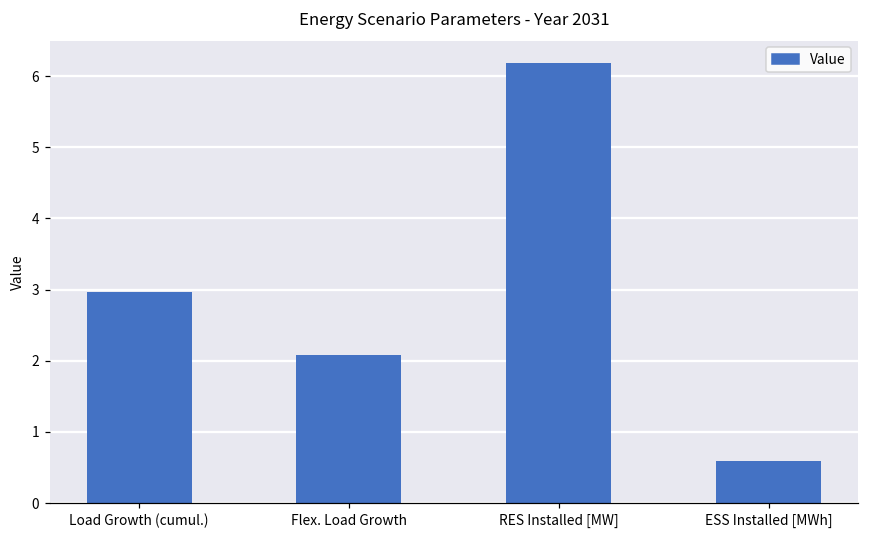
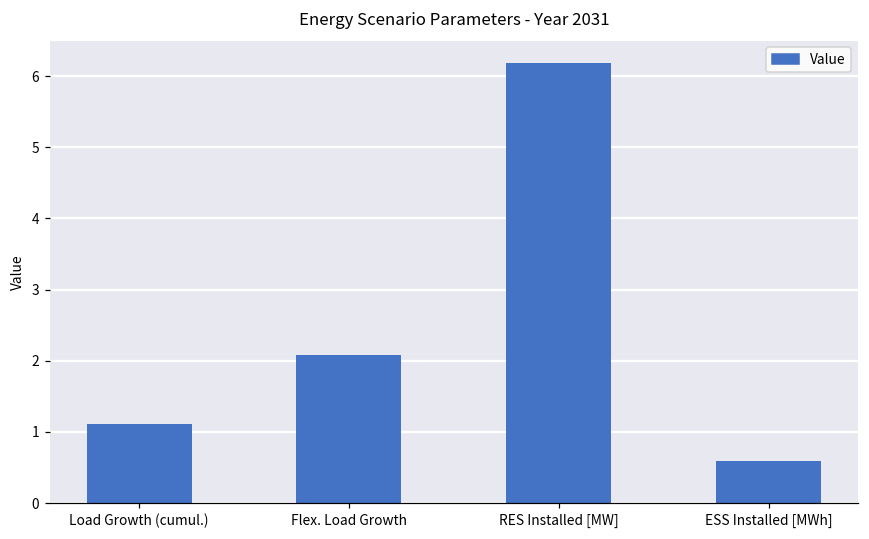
  {
-   "Load Growth (cumul.)": 3.0,
+   "Load Growth (cumul.)": 1.1,
    "Flex. Load Growth": 2.1,
    "RES Installed [MW]": 6.2,
    "ESS Installed [MWh]": 0.6
  }
